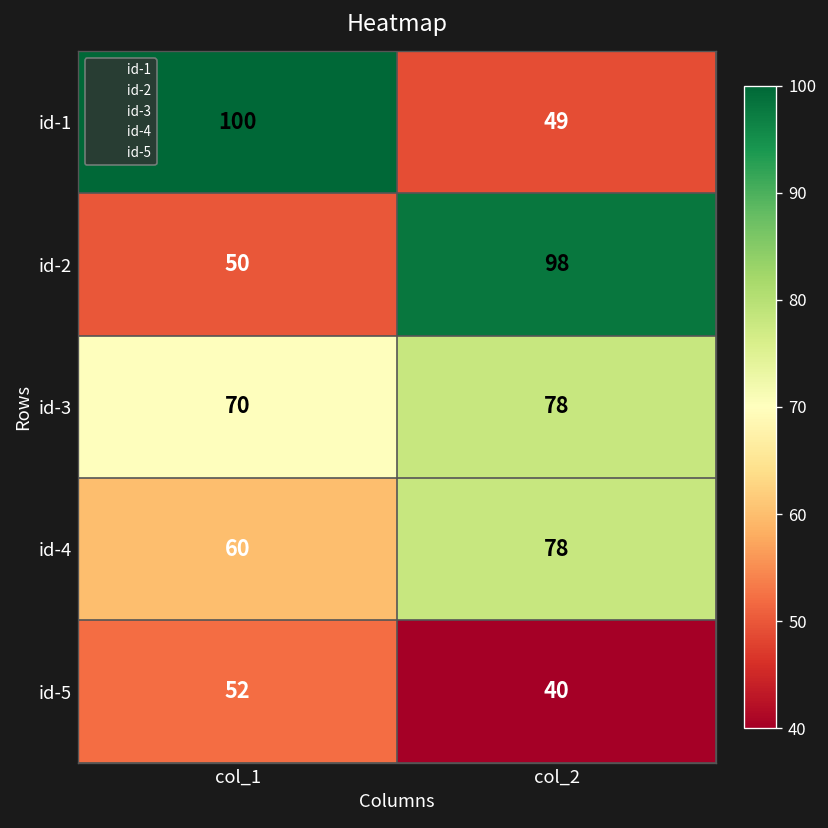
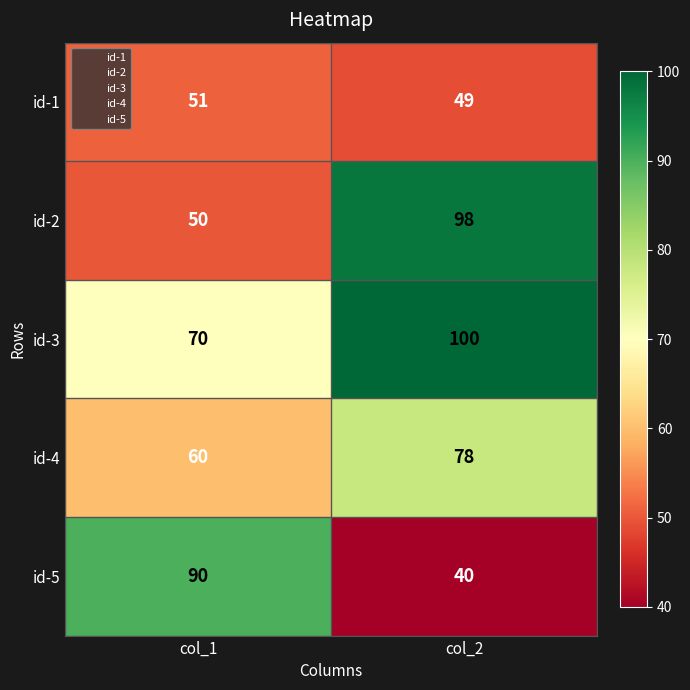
  {
    "id-1": {
-     "col_1": 100,
+     "col_1": 51,
      "col_2": 49
    },
    "id-2": {
      "col_1": 50,
      "col_2": 98
    },
    "id-3": {
      "col_1": 70,
-     "col_2": 78
+     "col_2": 100
    },
    "id-4": {
      "col_1": 60,
      "col_2": 78
    },
    "id-5": {
-     "col_1": 52,
+     "col_1": 90,
      "col_2": 40
    }
  }
